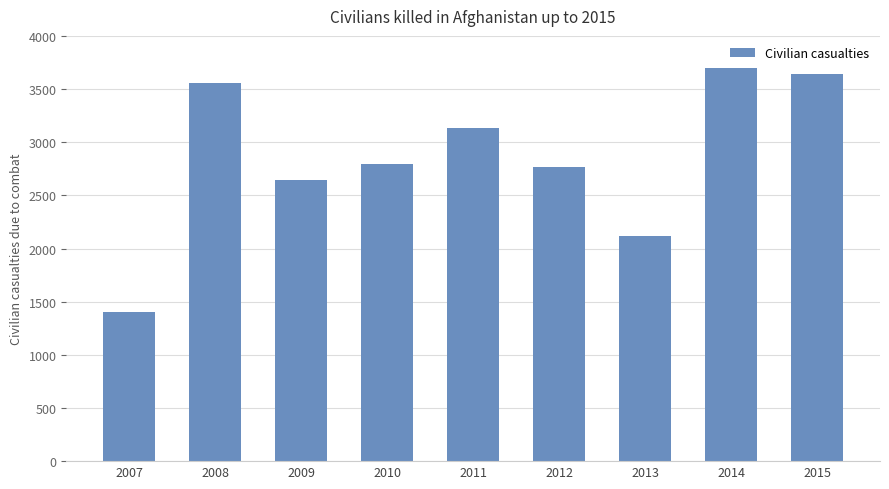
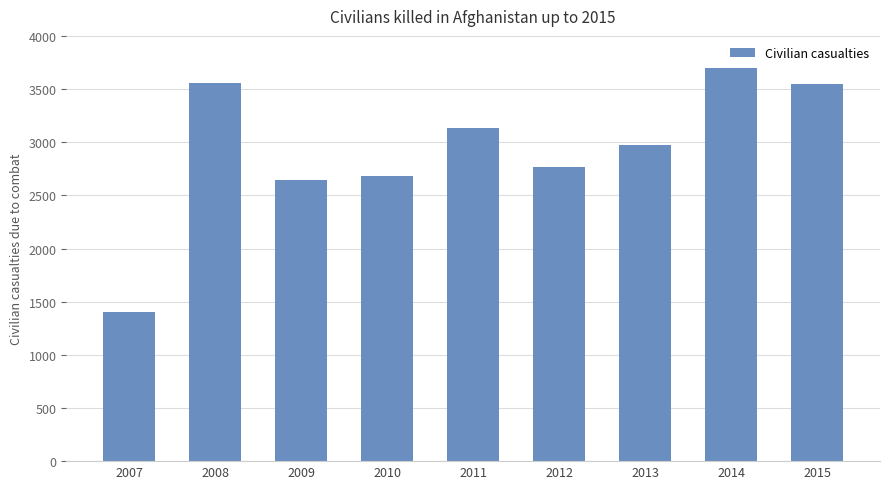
  {
    "2007": 1400,
    "2008": 3560,
    "2009": 2640,
-   "2010": 2790,
+   "2010": 2680,
    "2011": 3130,
    "2012": 2770,
-   "2013": 2120,
+   "2013": 2970,
    "2014": 3700,
-   "2015": 3650
+   "2015": 3550
  }
